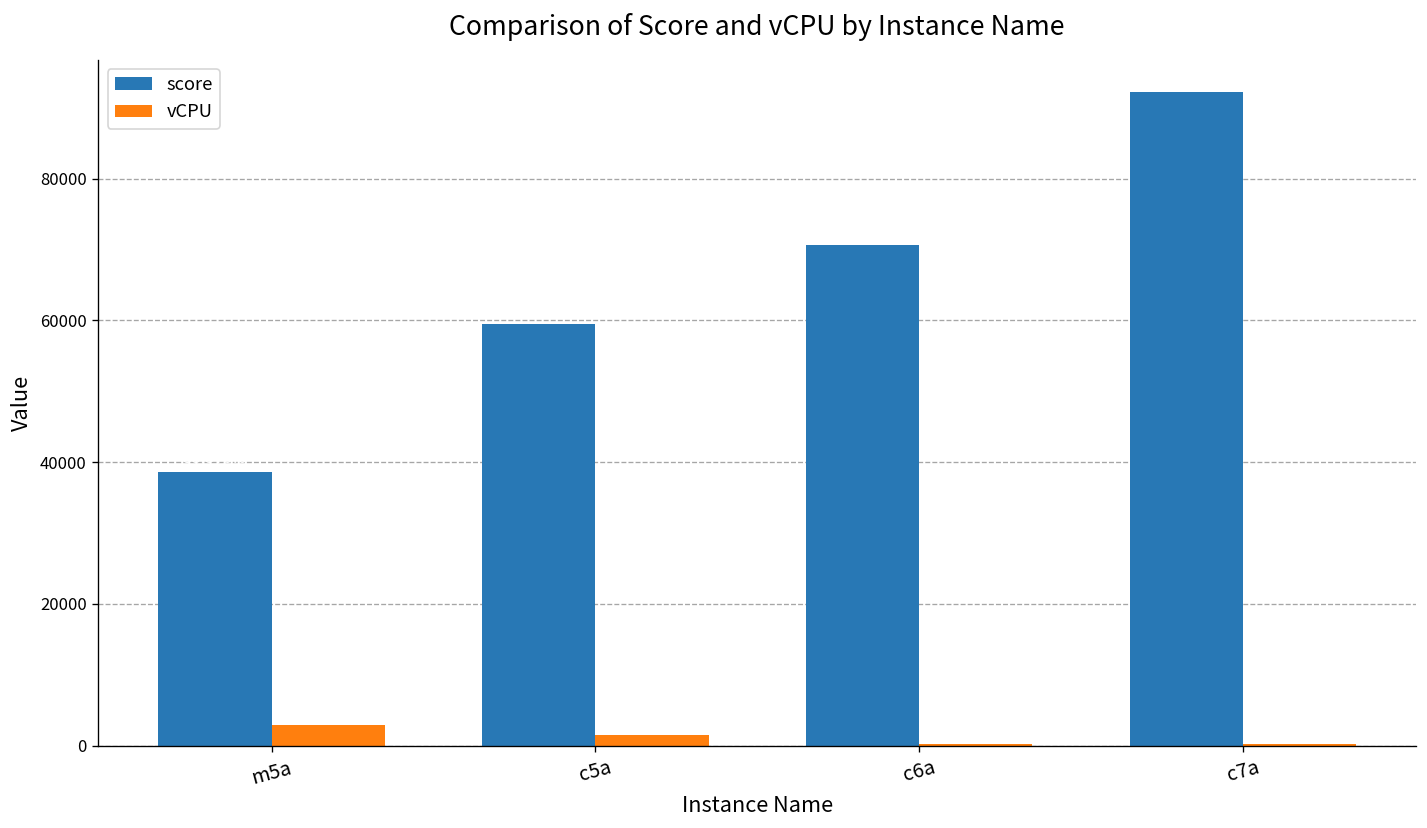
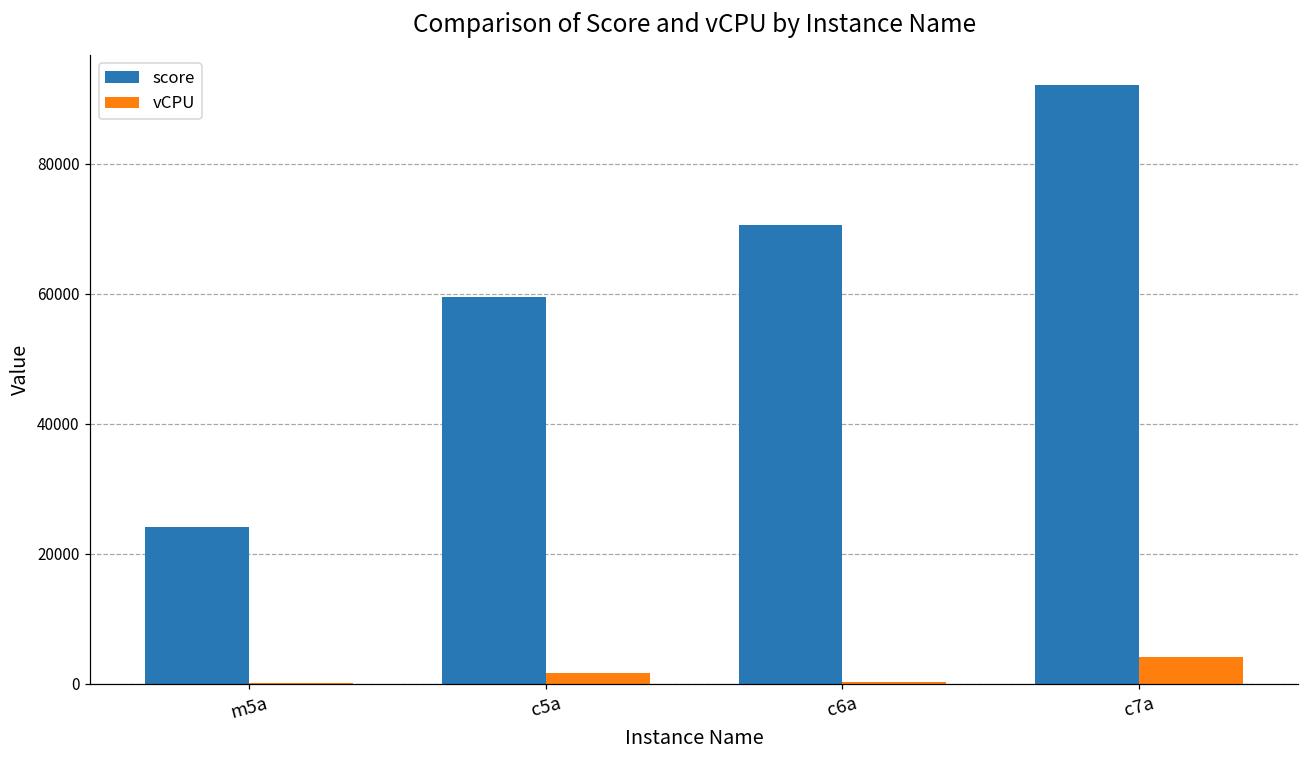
  {
    "score": {
-     "m5a": 39000,
+     "m5a": 24000,
      "c5a": 60000,
      "c6a": 71000,
      "c7a": 92000
    },
    "vCPU": {
-     "m5a": 3000,
+     "m5a": 0,
      "c5a": 2000,
-     "c7a": 0
+     "c7a": 4000
    }
  }
